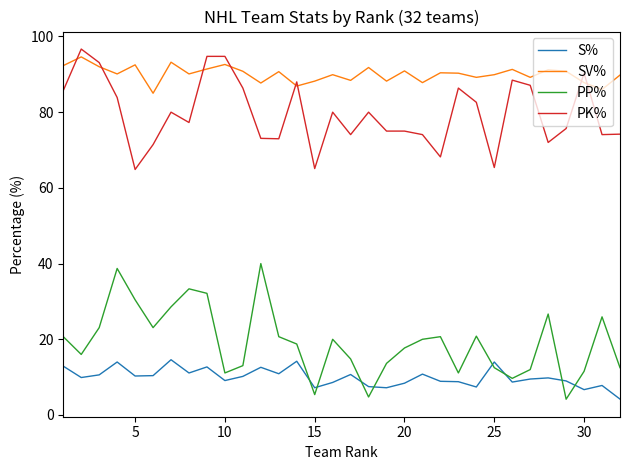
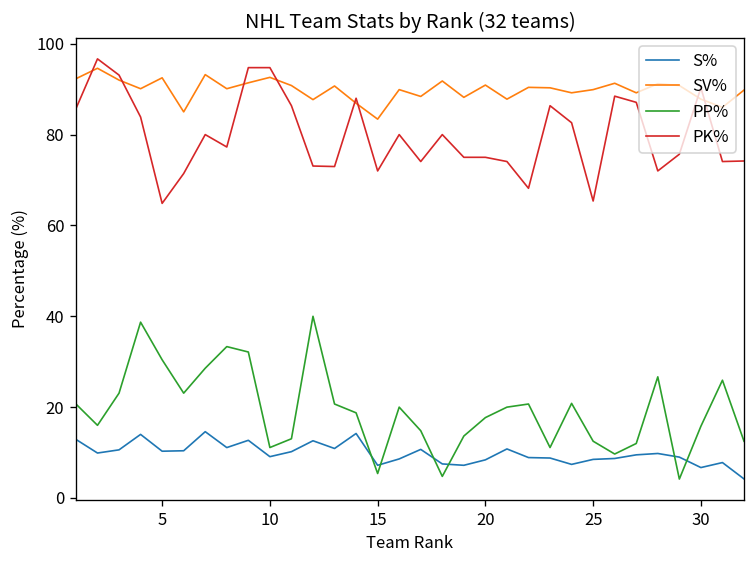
  {
    "S%": {
      "5": 10,
      "10": 9,
      "15": 7,
      "20": 8,
-     "25": 14,
+     "25": 9,
      "30": 7
    },
    "SV%": {
      "5": 93,
      "10": 93,
-     "15": 88,
+     "15": 83,
      "20": 91,
      "25": 90
    },
    "PP%": {
      "5": 30,
      "10": 11,
      "15": 5,
      "20": 18,
      "25": 13,
-     "30": 12
+     "30": 16
    },
    "PK%": {
      "5": 65,
      "10": 95,
-     "15": 65,
+     "15": 72,
      "20": 75,
      "25": 65
    }
  }
